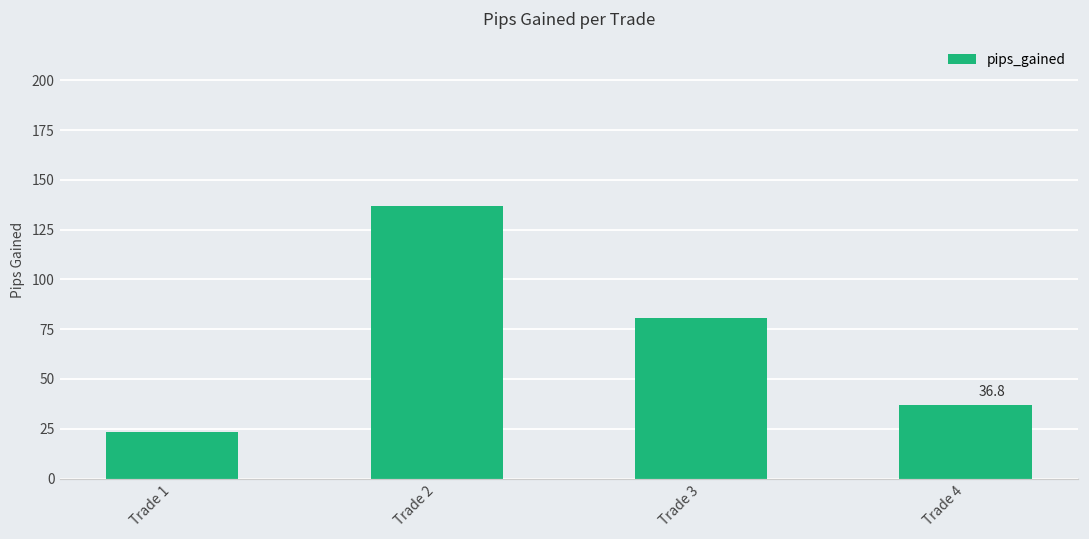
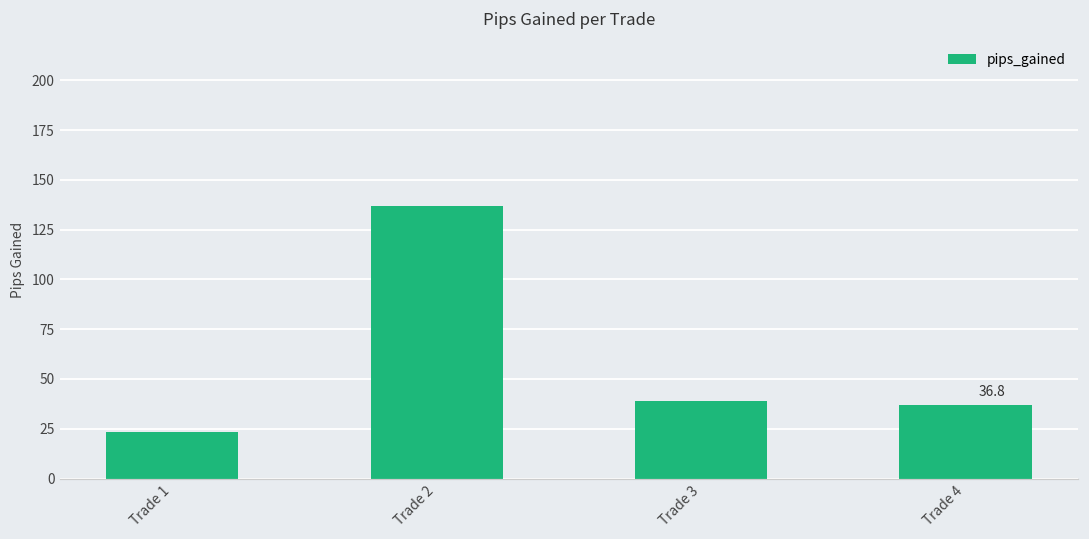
  {
    "Trade 1": 23,
    "Trade 2": 137,
-   "Trade 3": 81
+   "Trade 3": 39
  }
